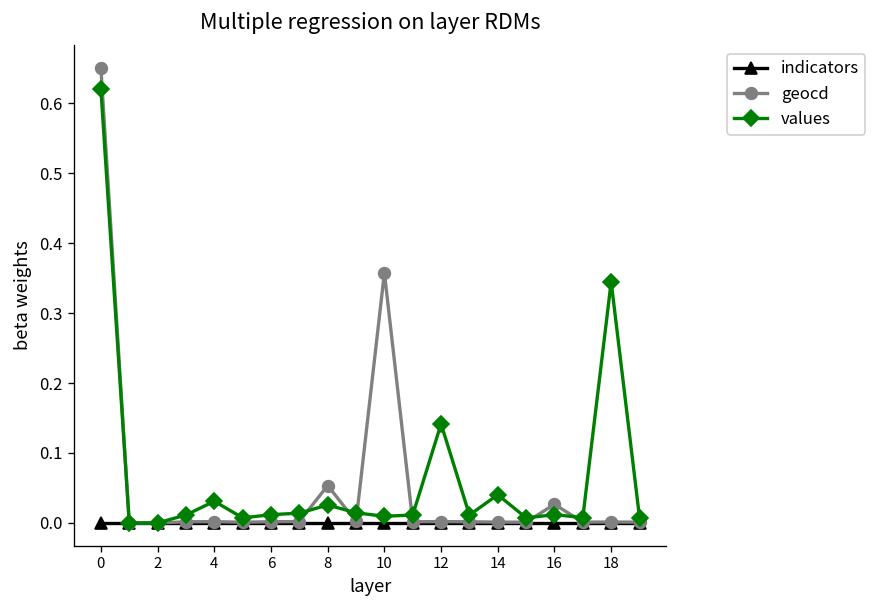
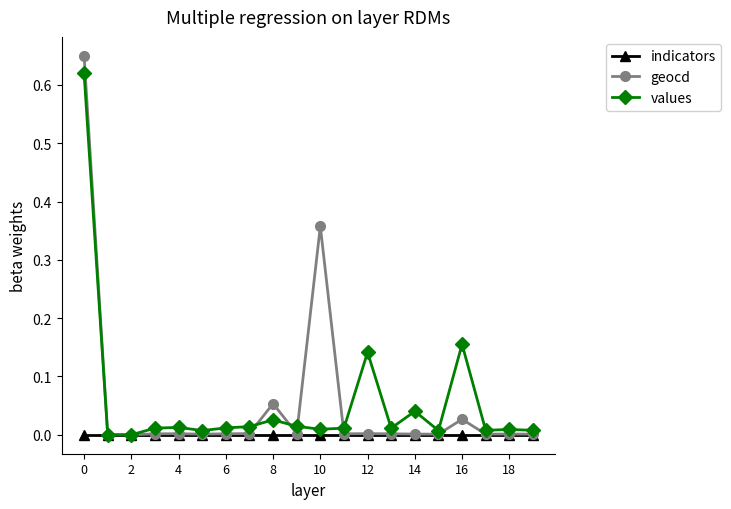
  {
    "indicators": {
      "0": 0.00,
      "8": 0.00,
      "10": 0.00,
      "16": 0.00
    },
    "geocd": {
      "0": 0.65,
      "8": 0.05,
      "10": 0.36,
      "16": 0.03
    },
    "values": {
      "0": 0.62,
-     "4": 0.03,
+     "4": 0.01,
      "6": 0.01,
      "8": 0.03,
      "10": 0.01,
      "12": 0.14,
      "14": 0.04,
-     "16": 0.01,
-     "18": 0.34
+     "16": 0.16,
+     "18": 0.01
    }
  }
